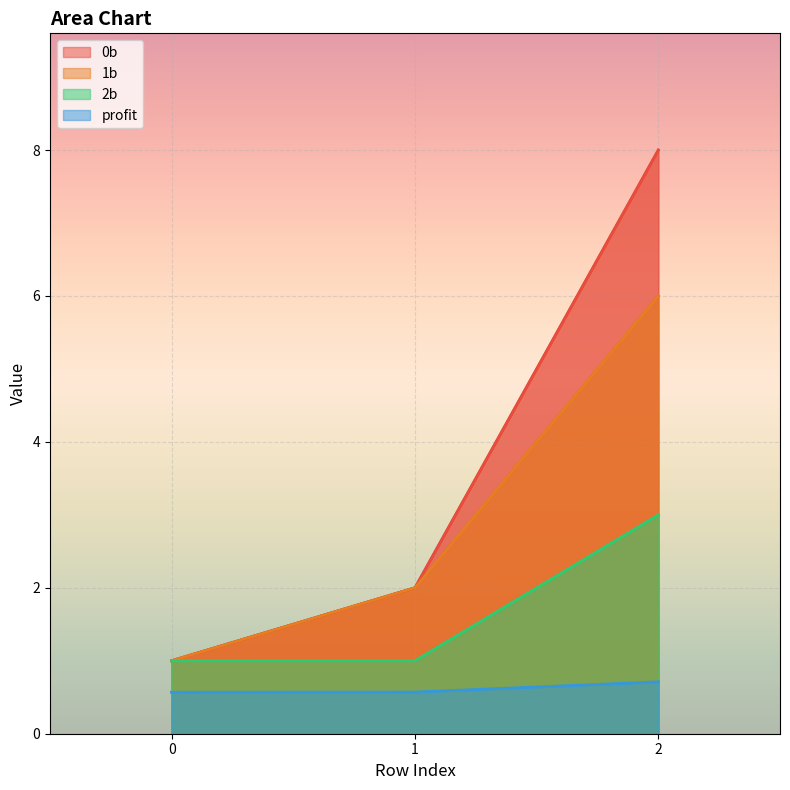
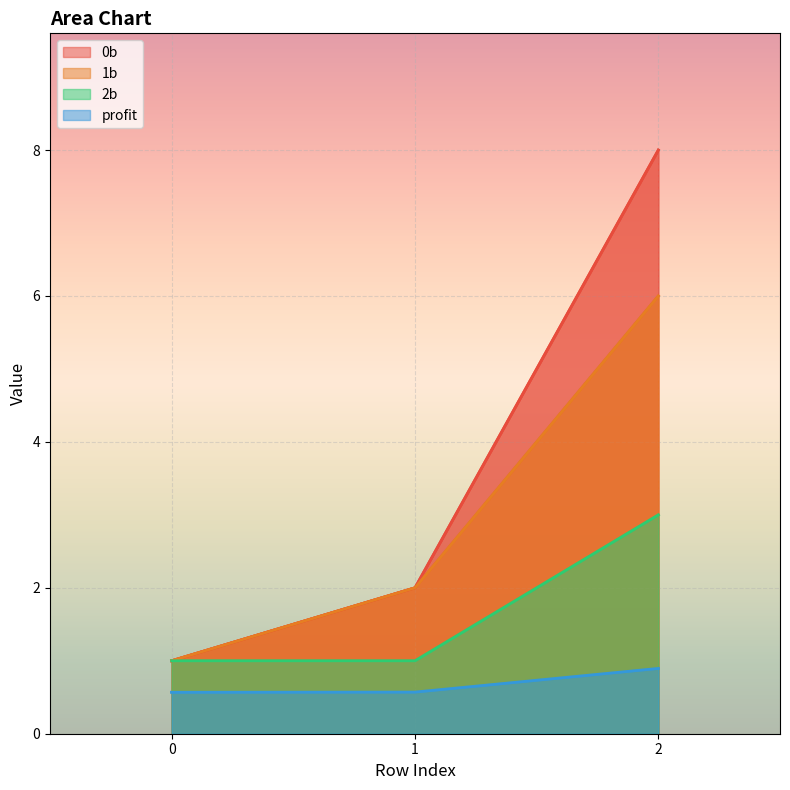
  {
    "2b": {
      "1": 1.0,
      "2": 3.0
    },
    "profit": {
      "0": 0.6,
      "1": 0.6,
-     "2": 0.7
+     "2": 0.9
    }
  }
